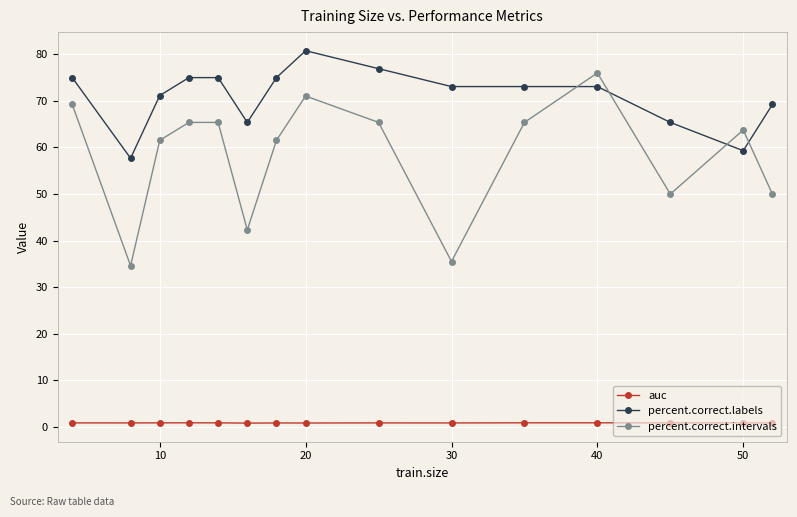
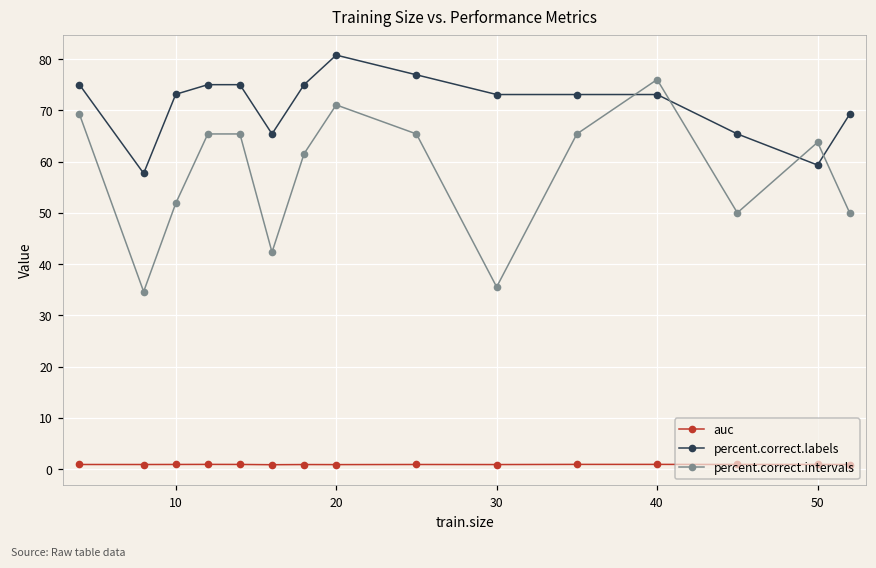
  {
    "auc": {
      "10": 1,
      "20": 1,
      "30": 1,
      "40": 1
    },
    "percent.correct.labels": {
-     "10": 71,
+     "10": 73,
      "20": 81,
      "30": 73,
      "40": 73,
      "50": 59
    },
    "percent.correct.intervals": {
-     "10": 62,
+     "10": 52,
      "20": 71,
      "30": 36,
      "40": 76,
      "50": 64
    }
  }
